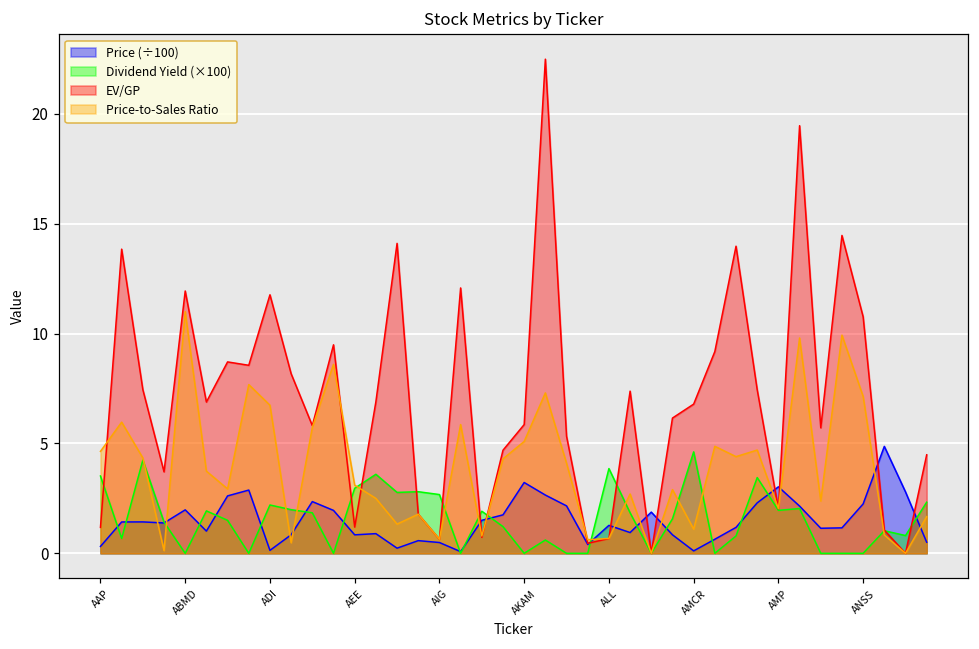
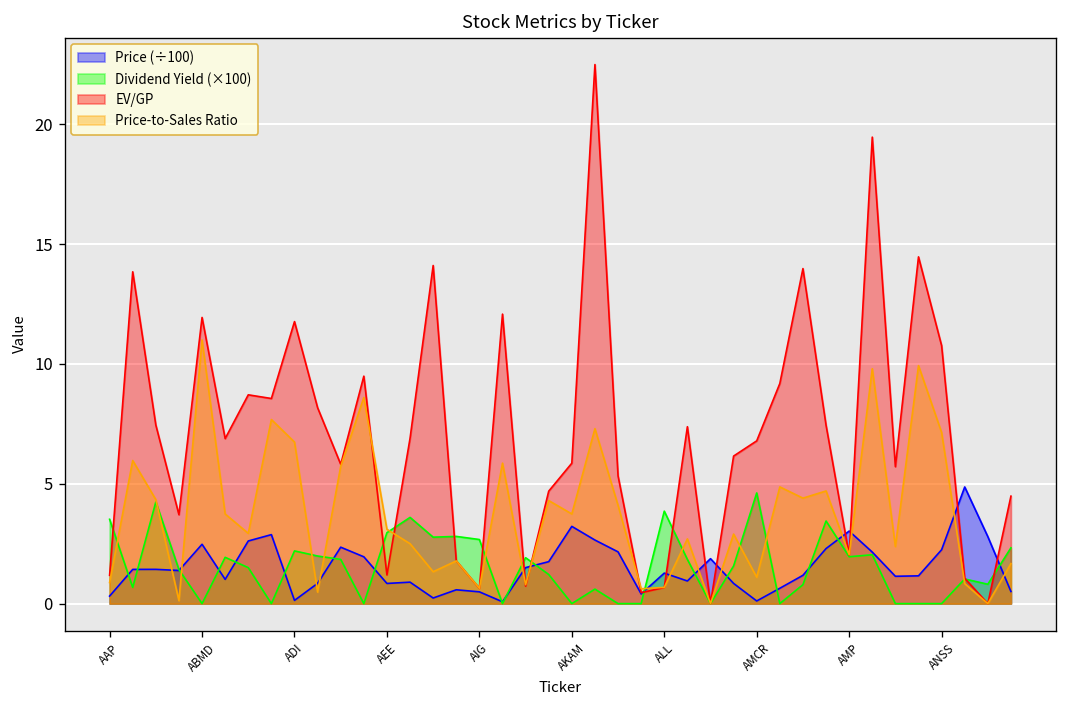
  {
    "Price (÷100)": {
      "AAP": 0.3,
-     "ABMD": 2.0,
+     "ABMD": 2.5,
      "ADI": 0.1,
      "AEE": 0.8,
      "AIG": 0.5,
      "AKAM": 3.2,
      "ALL": 1.3,
      "AMCR": 0.1,
      "AMP": 3.0,
      "ANSS": 2.2
    },
    "Dividend Yield (×100)": {
      "AAP": 3.5,
      "ABMD": 0.0,
      "ADI": 2.2,
      "AEE": 3.0,
      "AIG": 2.7,
      "AKAM": 0.0,
      "ALL": 3.9,
      "AMCR": 4.6,
      "ANSS": 0.0
    },
    "EV/GP": {
      "AAP": 1.2,
      "ABMD": 11.9,
      "ADI": 11.8,
      "AEE": 1.2,
      "AKAM": 5.9,
      "AMCR": 6.8,
      "ANSS": 10.8
    },
    "Price-to-Sales Ratio": {
-     "AAP": 4.6,
+     "AAP": 0.9,
      "ABMD": 11.0,
      "ADI": 6.7,
      "AEE": 3.1,
-     "AKAM": 5.1,
+     "AKAM": 3.7,
      "AMCR": 1.1,
      "ANSS": 7.1
    }
  }
